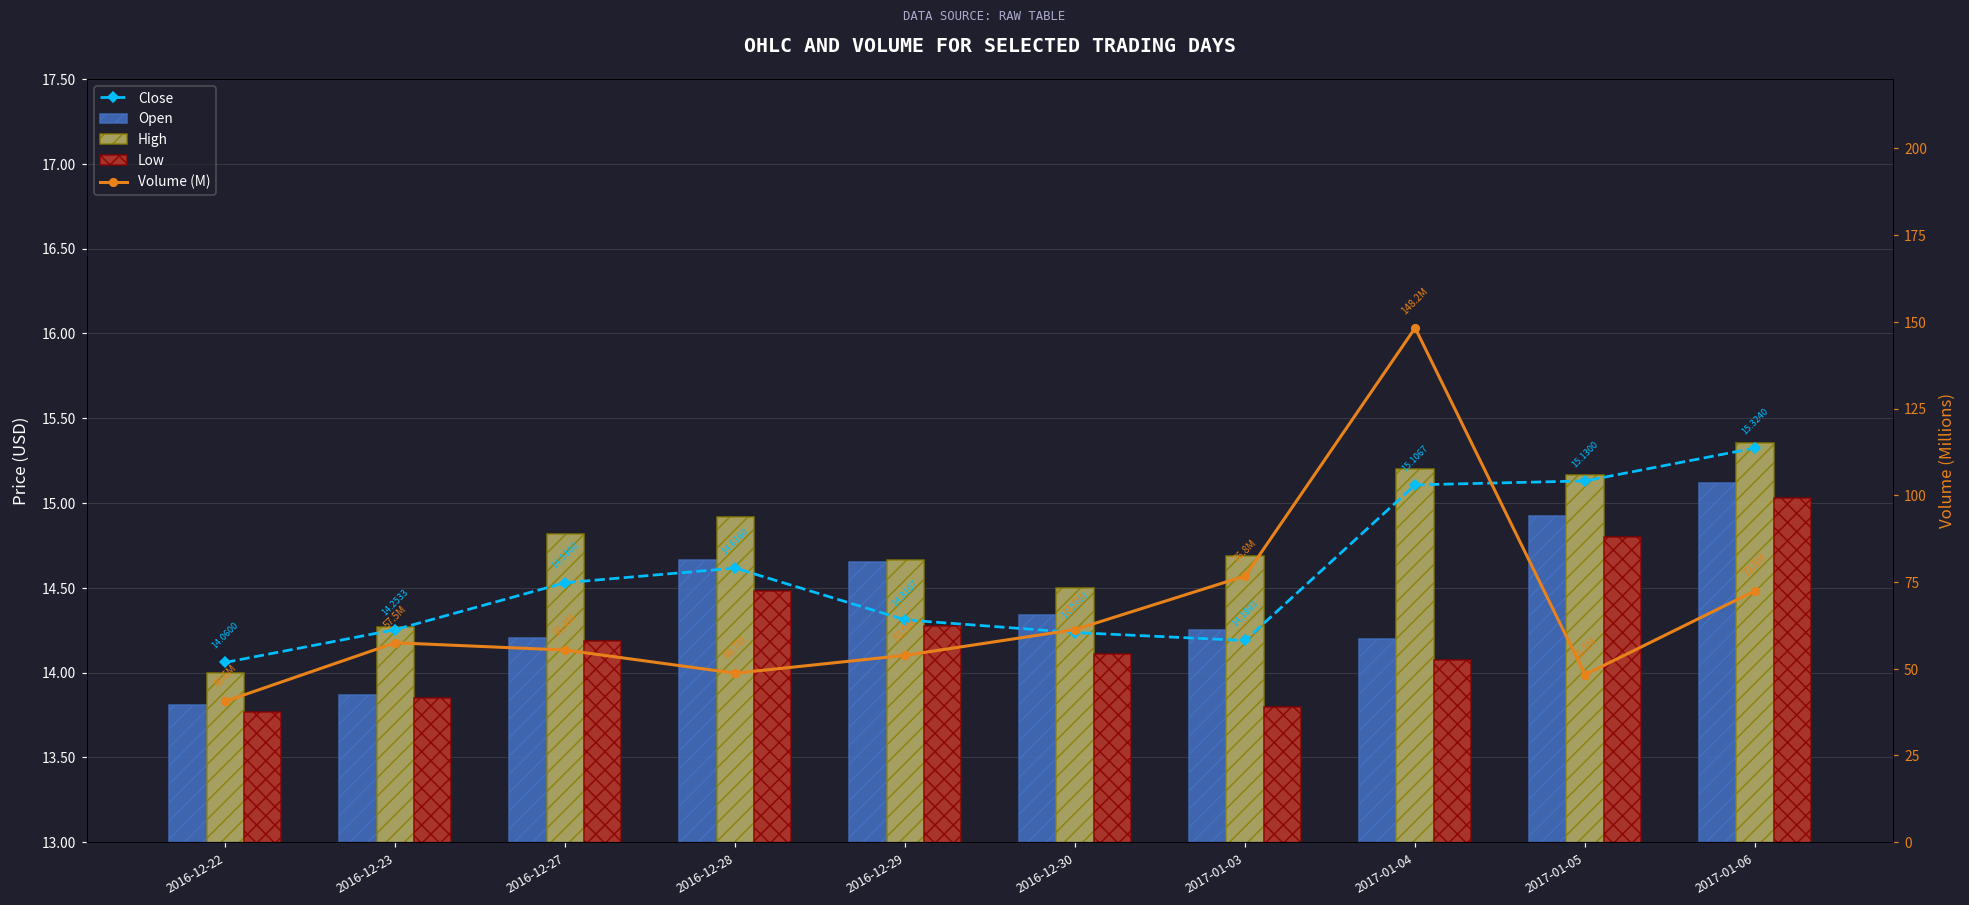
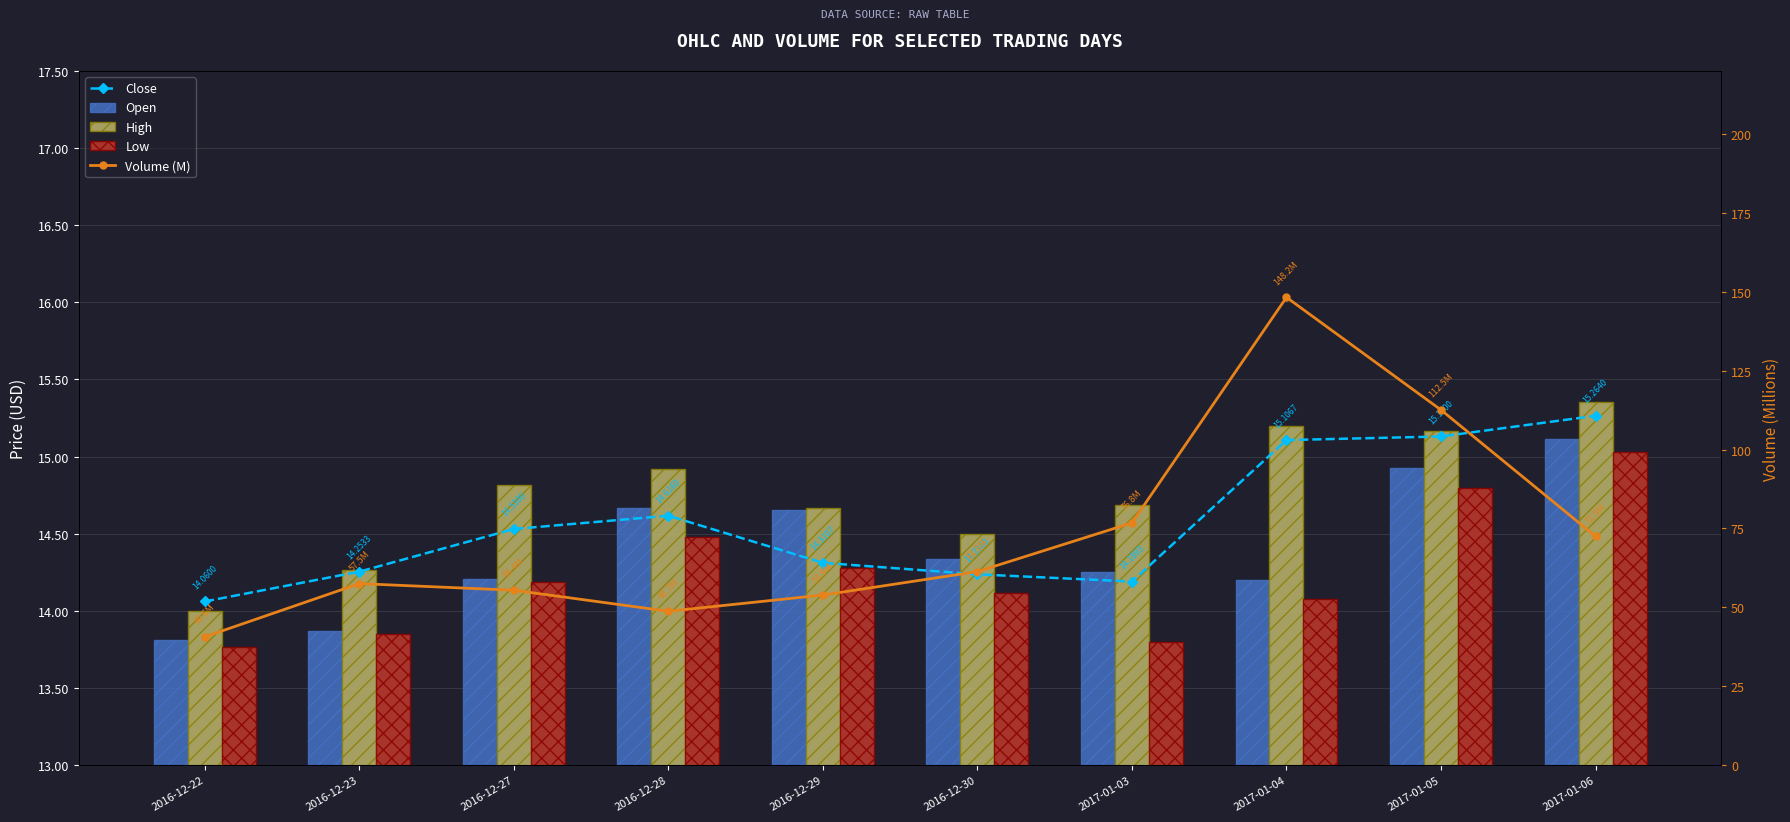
  {
    "Close": {
      "2016-12-22": "14.0600",
      "2016-12-27": "14.5300",
      "2016-12-28": "14.6160",
      "2016-12-29": "14.3107",
      "2017-01-03": "14.1893",
      "2017-01-04": "15.1067",
      "2017-01-05": "15.1300",
-     "2017-01-06": "15.3240"
+     "2017-01-06": "15.2640"
    },
    "Volume (M)": {
      "2016-12-27": "55.4M",
      "2016-12-28": "48.7M",
      "2017-01-03": "76.8M",
      "2017-01-04": "148.2M",
-     "2017-01-05": "48.3M",
+     "2017-01-05": "112.5M",
      "2017-01-06": "72.5M"
    }
  }
